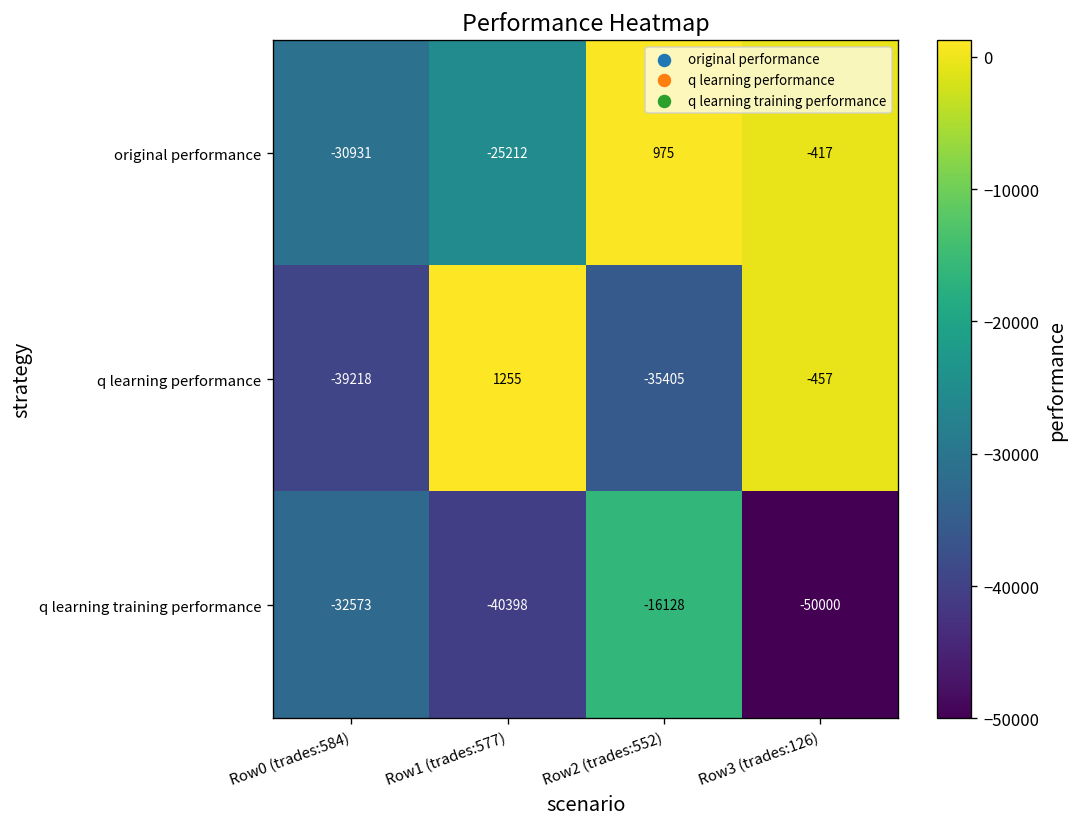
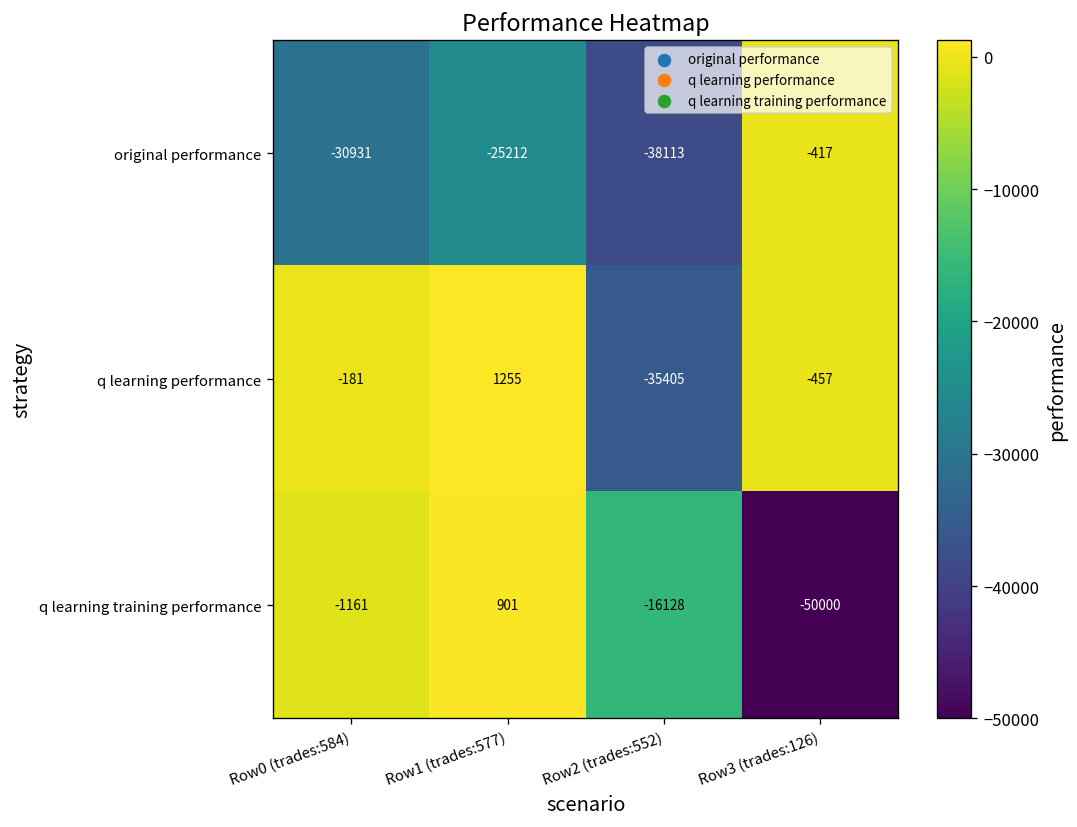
  {
    "original performance": {
      "Row0 (trades:584)": -30931,
      "Row1 (trades:577)": -25212,
-     "Row2 (trades:552)": 975,
+     "Row2 (trades:552)": -38113,
      "Row3 (trades:126)": -417
    },
    "q learning performance": {
-     "Row0 (trades:584)": -39218,
+     "Row0 (trades:584)": -181,
      "Row1 (trades:577)": 1255,
      "Row2 (trades:552)": -35405,
      "Row3 (trades:126)": -457
    },
    "q learning training performance": {
-     "Row0 (trades:584)": -32573,
-     "Row1 (trades:577)": -40398,
+     "Row0 (trades:584)": -1161,
+     "Row1 (trades:577)": 901,
      "Row2 (trades:552)": -16128,
      "Row3 (trades:126)": -50000
    }
  }
